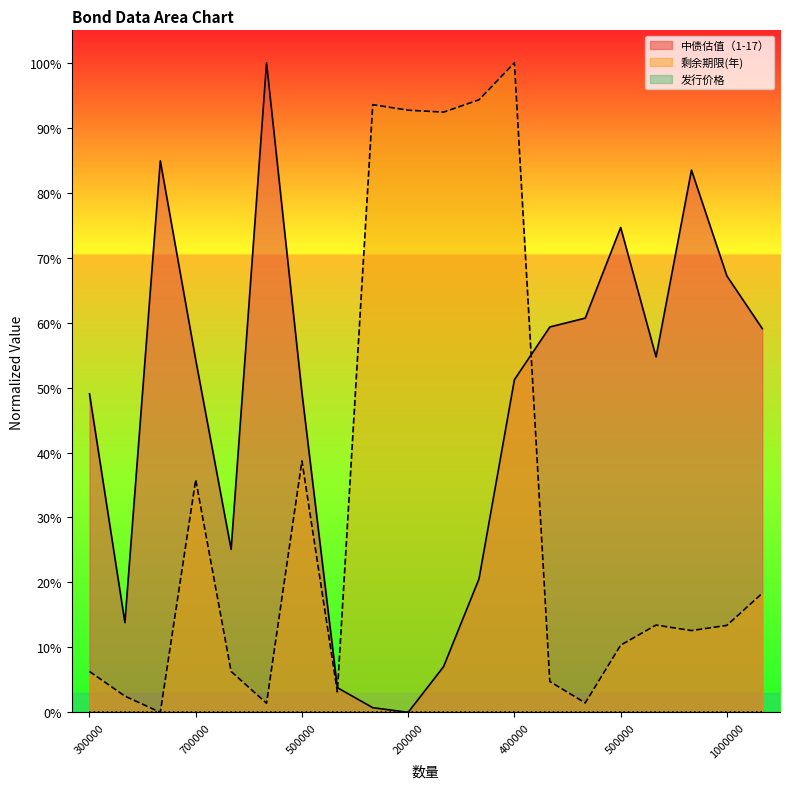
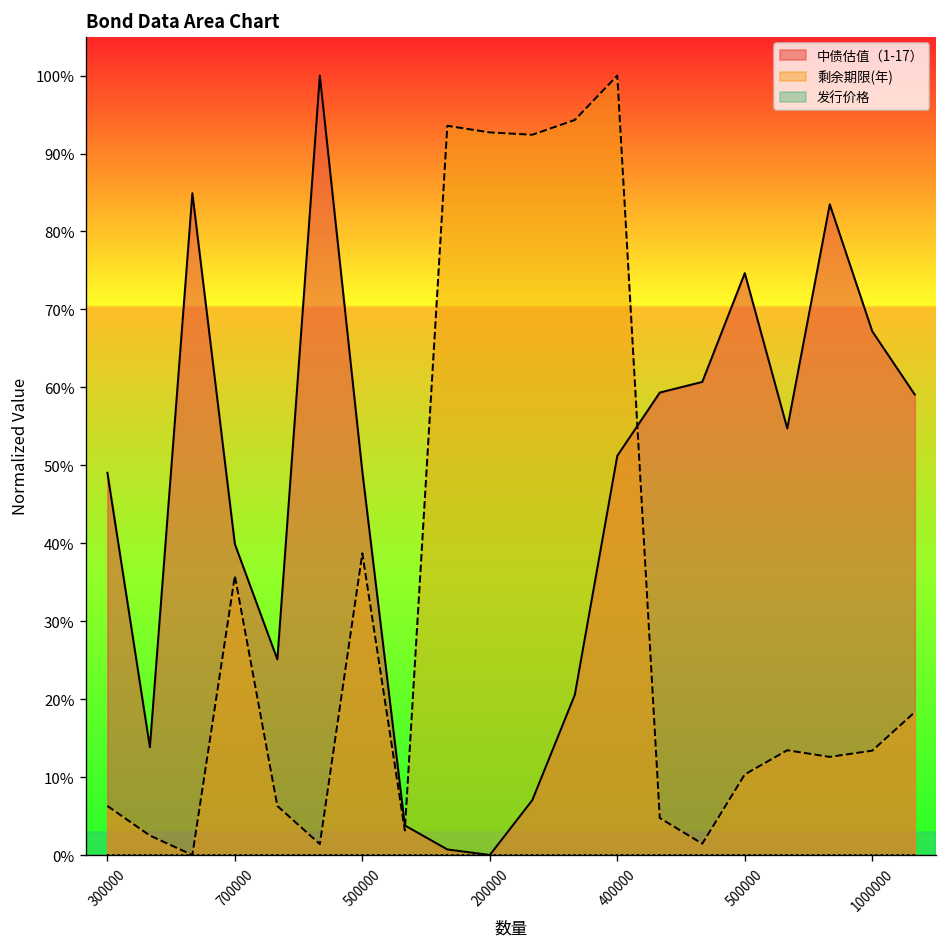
  {
    "中债估值（1-17）": {
      "300000": "49%",
-     "700000": "54%",
+     "700000": "40%",
      "400000": "51%",
      "1000000": "67%"
    },
    "剩余期限(年)": {
      "300000": "6%",
      "700000": "36%",
      "200000": "93%",
      "400000": "100%",
      "1000000": "13%"
    }
  }
